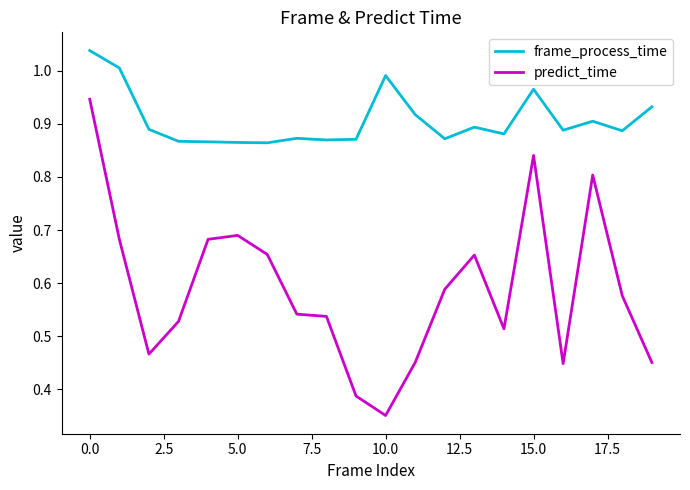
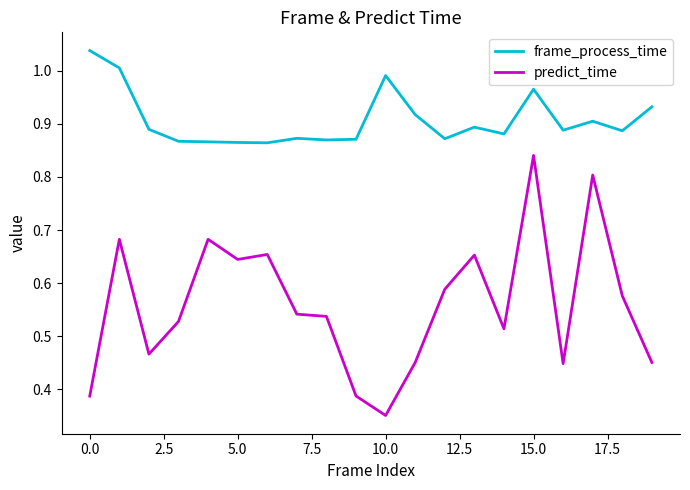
  {
    "frame_process_time": {
      "0.0": 1.04,
      "5.0": 0.87,
      "10.0": 0.99,
      "15.0": 0.97
    },
    "predict_time": {
-     "0.0": 0.95,
-     "5.0": 0.69,
+     "0.0": 0.39,
+     "5.0": 0.64,
      "10.0": 0.35,
      "15.0": 0.84
    }
  }
